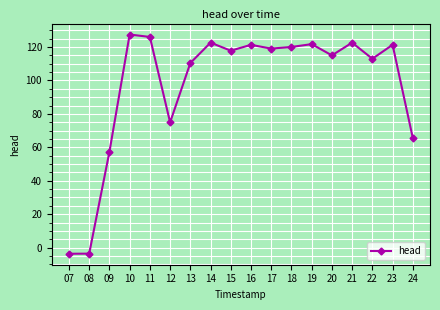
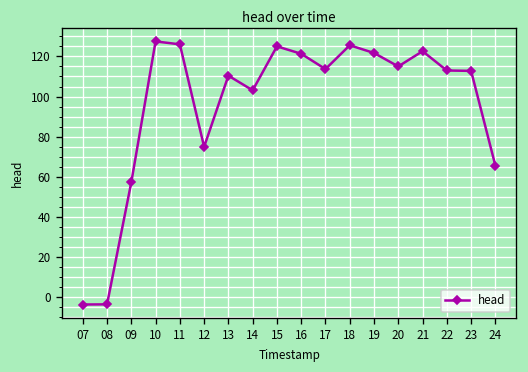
  {
    "07": -4,
    "08": -4,
    "09": 57,
    "10": 127,
    "11": 126,
    "12": 75,
    "13": 110,
-   "14": 123,
-   "15": 118,
+   "14": 103,
+   "15": 125,
    "16": 121,
-   "17": 119,
-   "18": 120,
+   "17": 114,
+   "18": 126,
    "19": 122,
    "20": 115,
    "21": 123,
    "22": 113,
-   "23": 121,
+   "23": 113,
    "24": 66
  }
